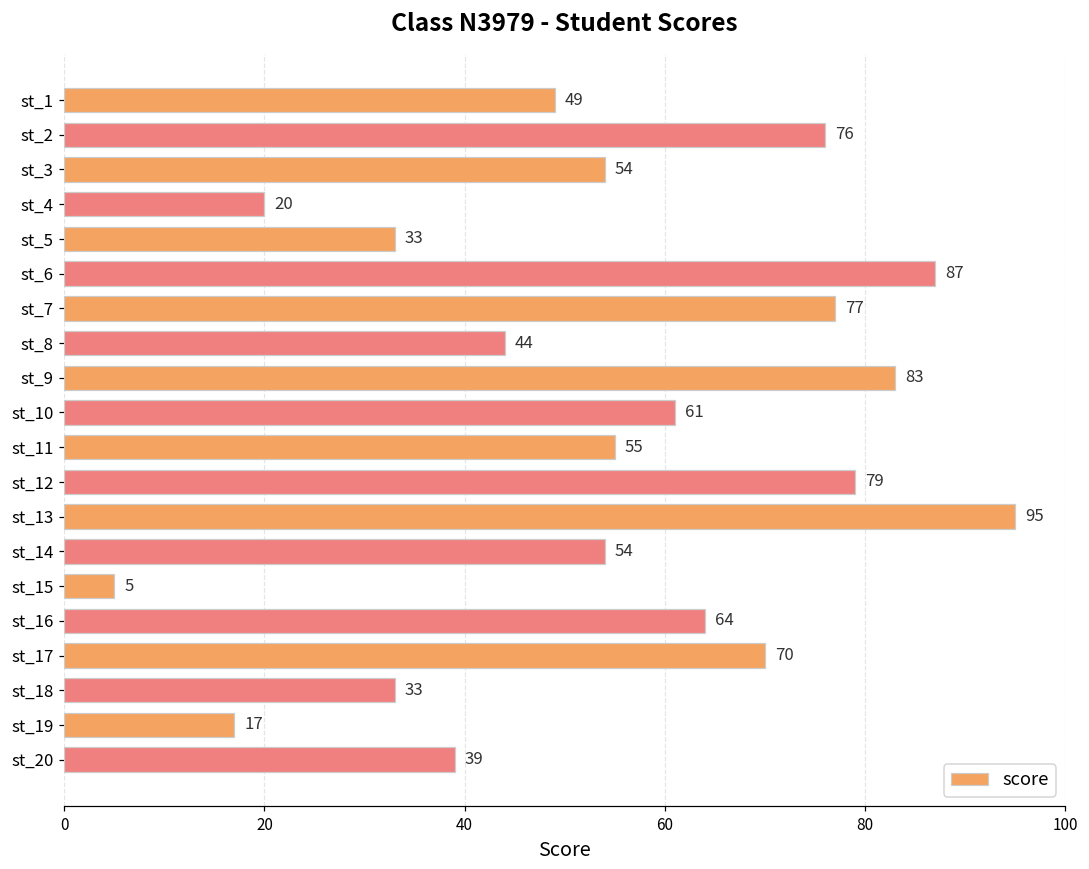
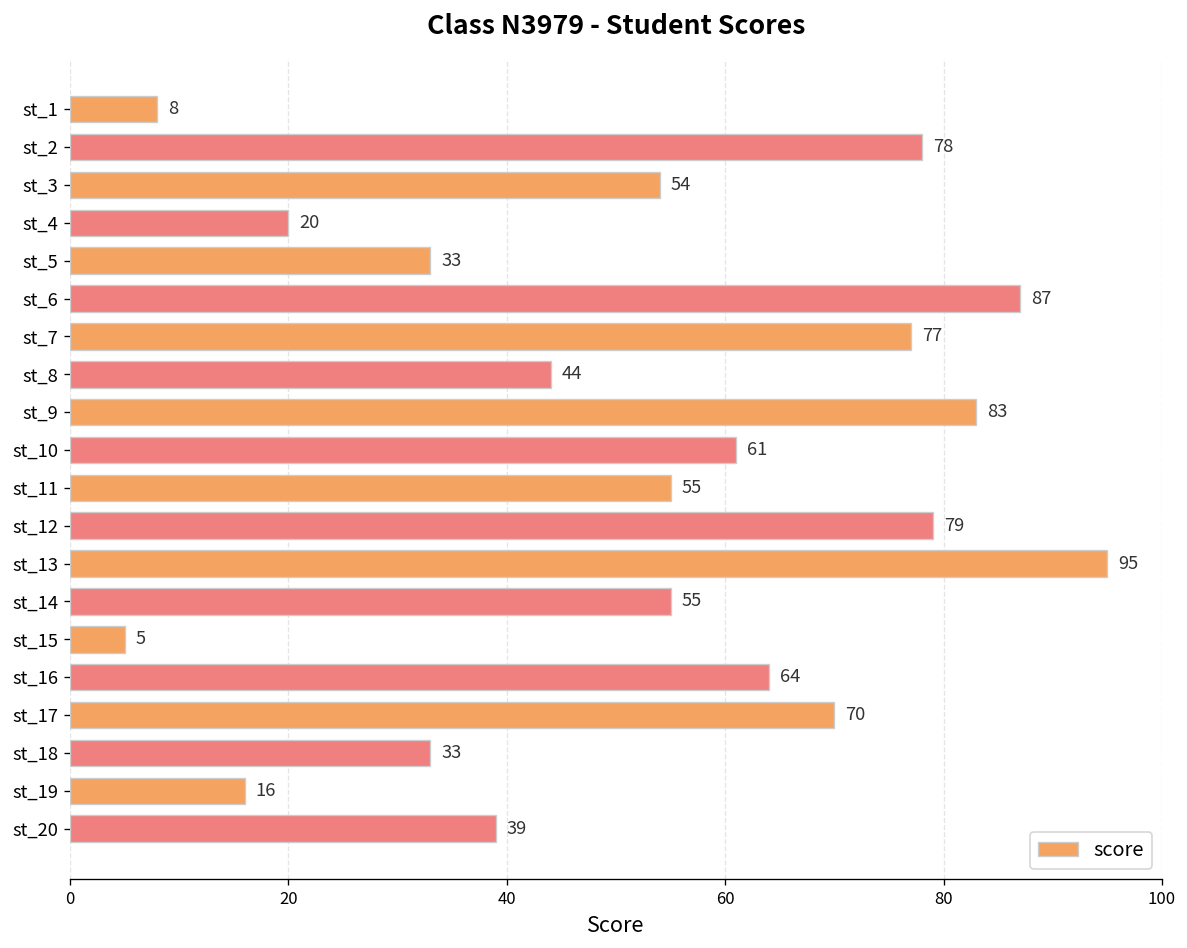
  {
-   "st_1": 49,
-   "st_2": 76,
+   "st_1": 8,
+   "st_2": 78,
    "st_3": 54,
    "st_4": 20,
    "st_5": 33,
    "st_6": 87,
    "st_7": 77,
    "st_8": 44,
    "st_9": 83,
    "st_10": 61,
    "st_11": 55,
    "st_12": 79,
    "st_13": 95,
-   "st_14": 54,
+   "st_14": 55,
    "st_15": 5,
    "st_16": 64,
    "st_17": 70,
    "st_18": 33,
-   "st_19": 17,
+   "st_19": 16,
    "st_20": 39
  }
